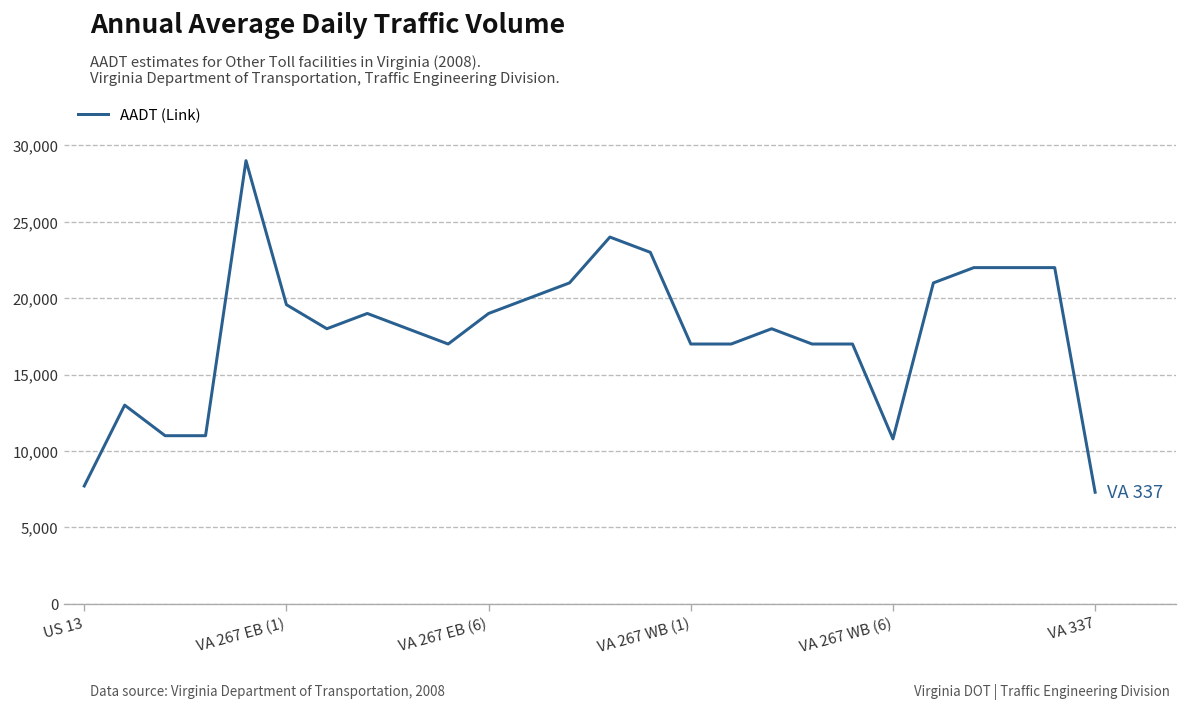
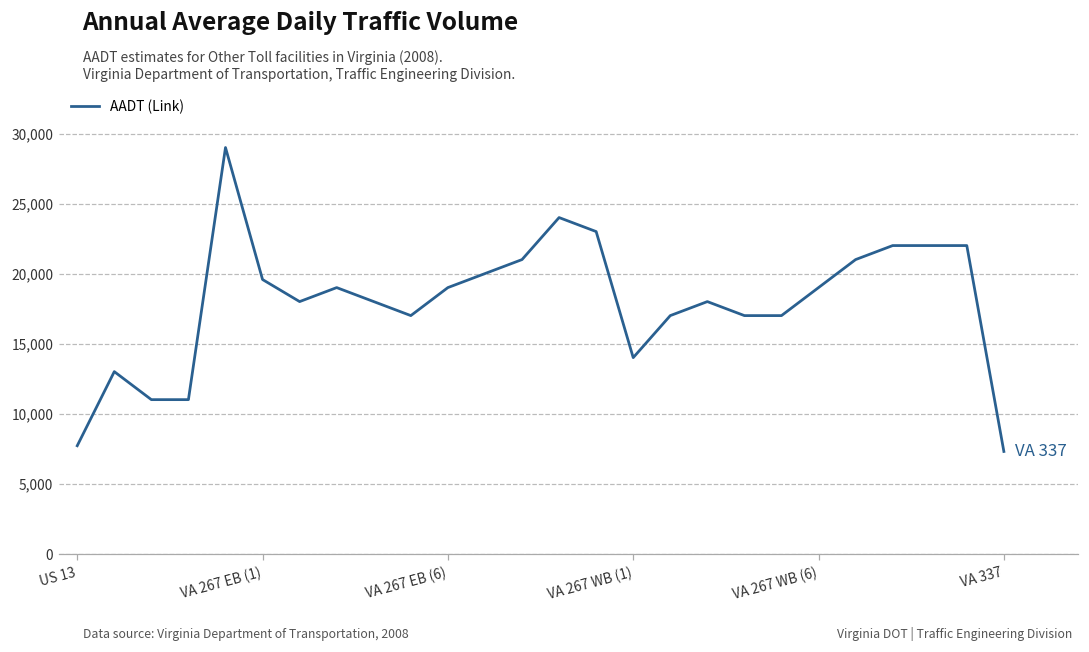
  {
    "US 13": "7,700",
    "VA 267 EB (1)": "19,600",
    "VA 267 EB (6)": "19,000",
-   "VA 267 WB (1)": "17,000",
-   "VA 267 WB (6)": "10,800"
+   "VA 267 WB (1)": "14,000",
+   "VA 267 WB (6)": "19,000"
  }
